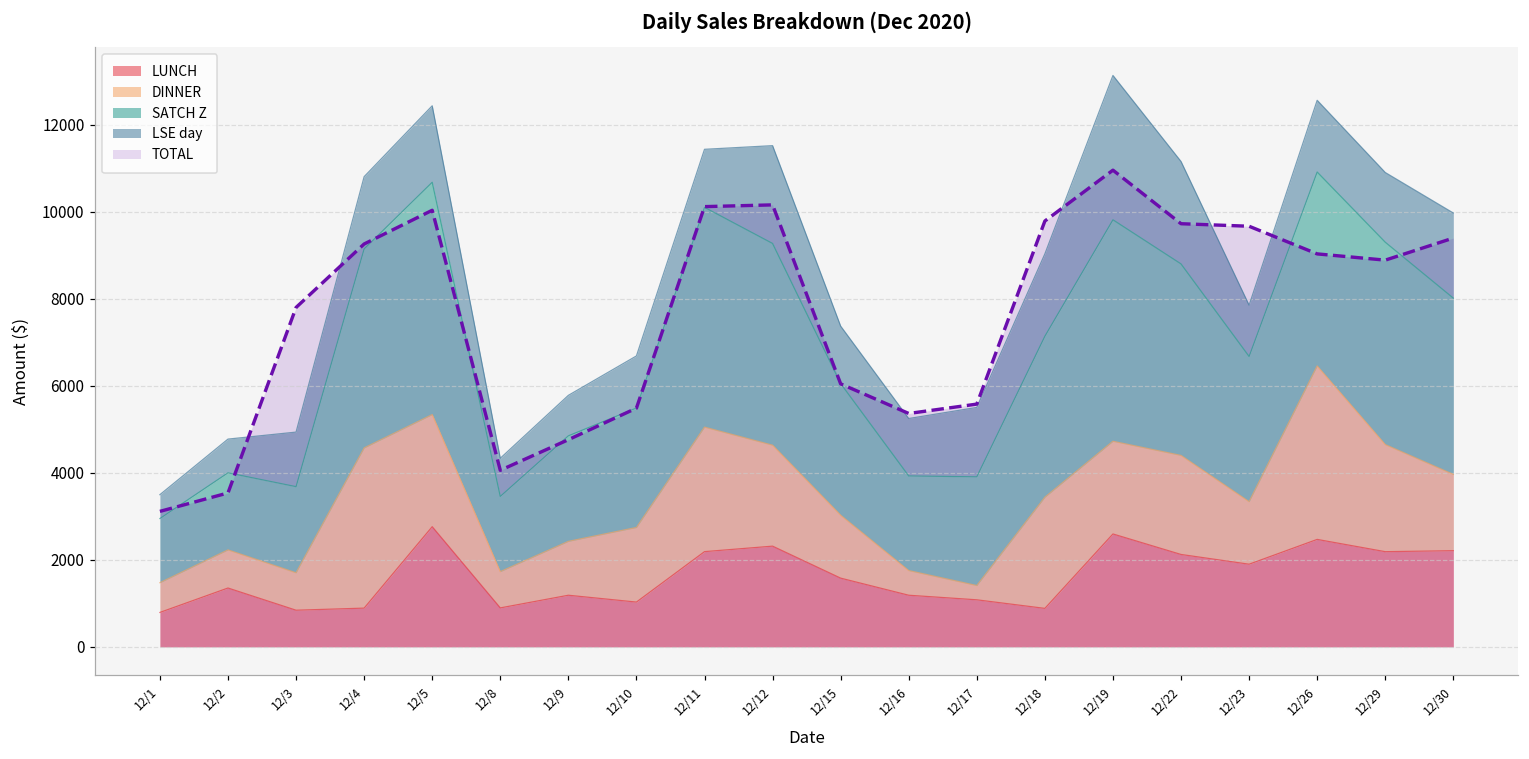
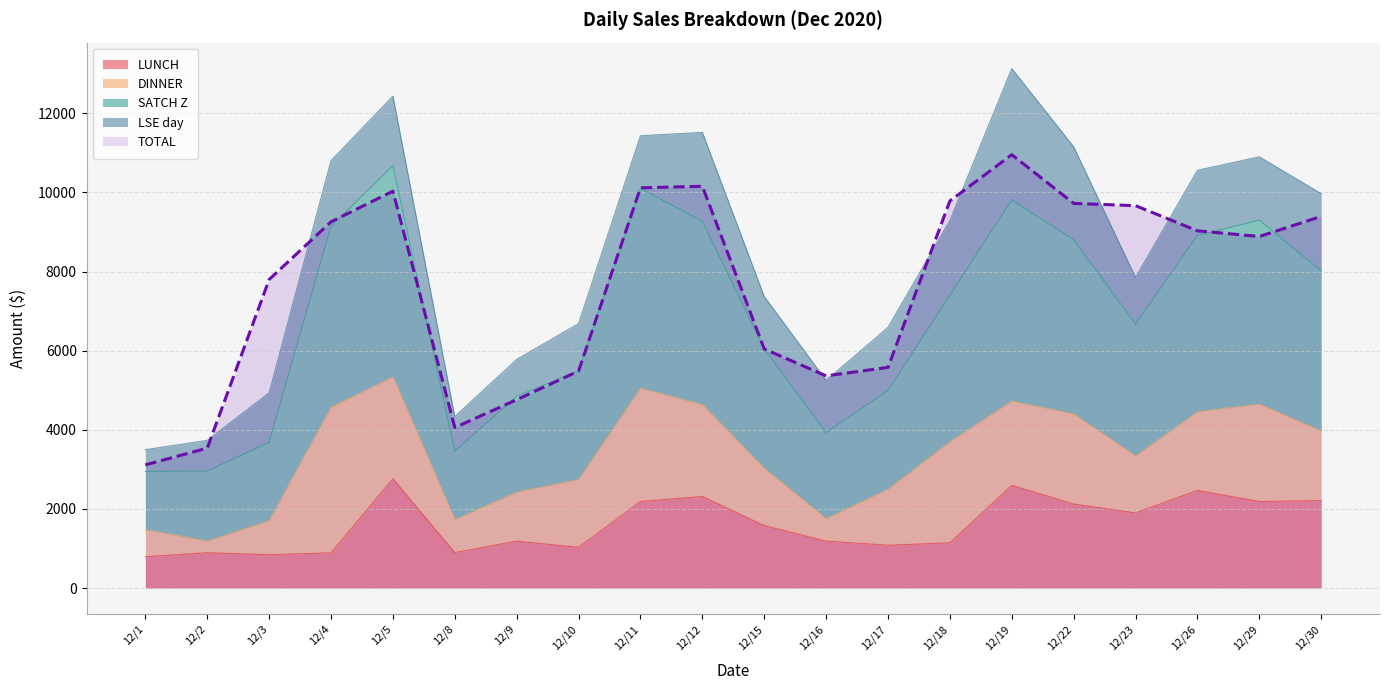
  {
    "LUNCH": {
      "12/1": 800,
-     "12/2": 1400,
+     "12/2": 900,
      "12/3": 800,
      "12/4": 900,
      "12/5": 2800,
      "12/8": 900,
      "12/9": 1200,
      "12/10": 1000,
      "12/11": 2200,
      "12/12": 2300,
      "12/15": 1600,
      "12/16": 1200,
      "12/17": 1100,
-     "12/18": 900,
+     "12/18": 1100,
      "12/19": 2600,
      "12/22": 2100,
      "12/23": 1900,
      "12/26": 2500,
      "12/29": 2200,
      "12/30": 2200
    },
    "DINNER": {
      "12/1": 700,
-     "12/2": 900,
+     "12/2": 300,
      "12/3": 900,
      "12/4": 3700,
      "12/5": 2600,
      "12/8": 800,
      "12/9": 1200,
      "12/10": 1700,
      "12/11": 2900,
      "12/12": 2300,
      "12/15": 1400,
      "12/16": 600,
-     "12/17": 300,
+     "12/17": 1400,
      "12/18": 2600,
      "12/19": 2100,
      "12/22": 2300,
      "12/23": 1400,
-     "12/26": 4000,
+     "12/26": 2000,
      "12/29": 2500,
      "12/30": 1800
    },
    "TOTAL": {
      "12/1": 3100,
      "12/2": 3500,
      "12/3": 7800,
      "12/4": 9300,
      "12/5": 10000,
      "12/8": 4100,
      "12/9": 4800,
      "12/12": 10200,
      "12/16": 5400,
      "12/17": 5600,
      "12/18": 9800,
      "12/19": 11000,
      "12/22": 9700,
      "12/23": 9700,
      "12/26": 9000,
      "12/29": 8900,
      "12/30": 9400
    }
  }
